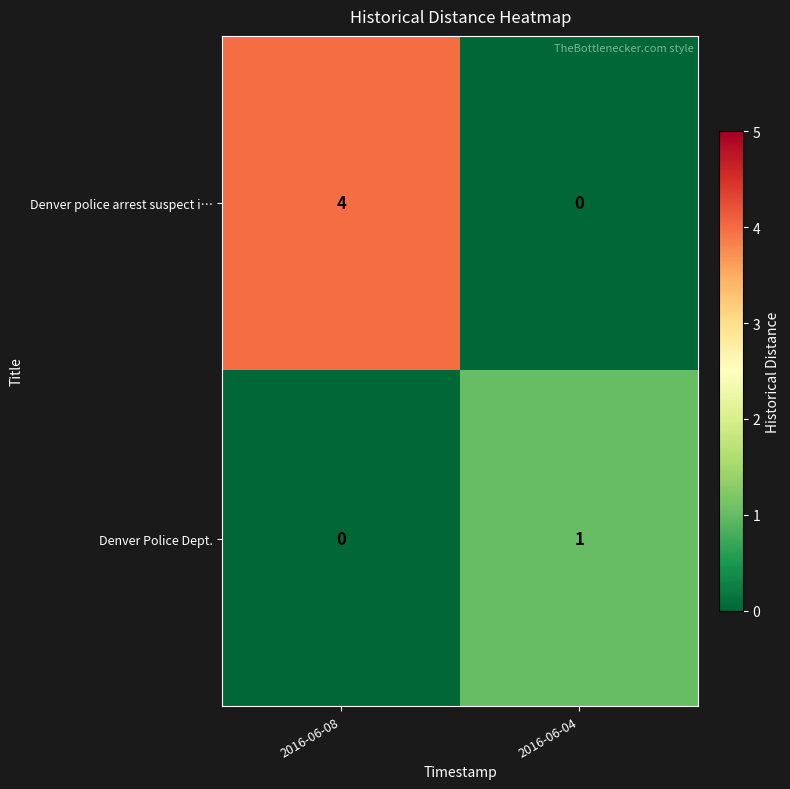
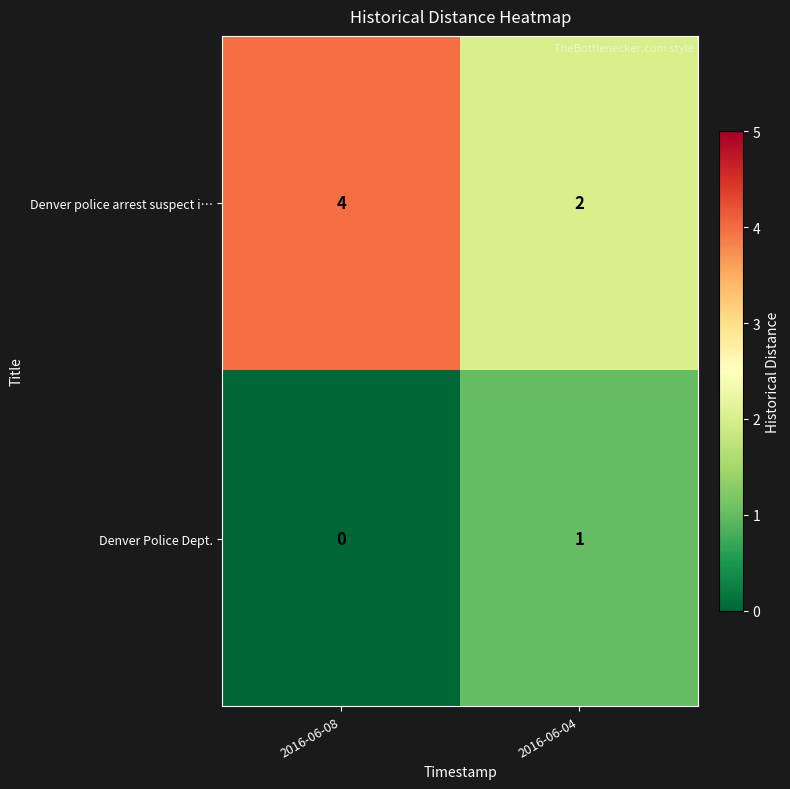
  {
    "Denver police arrest suspect i…": {
      "2016-06-08": 4,
-     "2016-06-04": 0
+     "2016-06-04": 2
    },
    "Denver Police Dept.": {
      "2016-06-08": 0,
      "2016-06-04": 1
    }
  }
